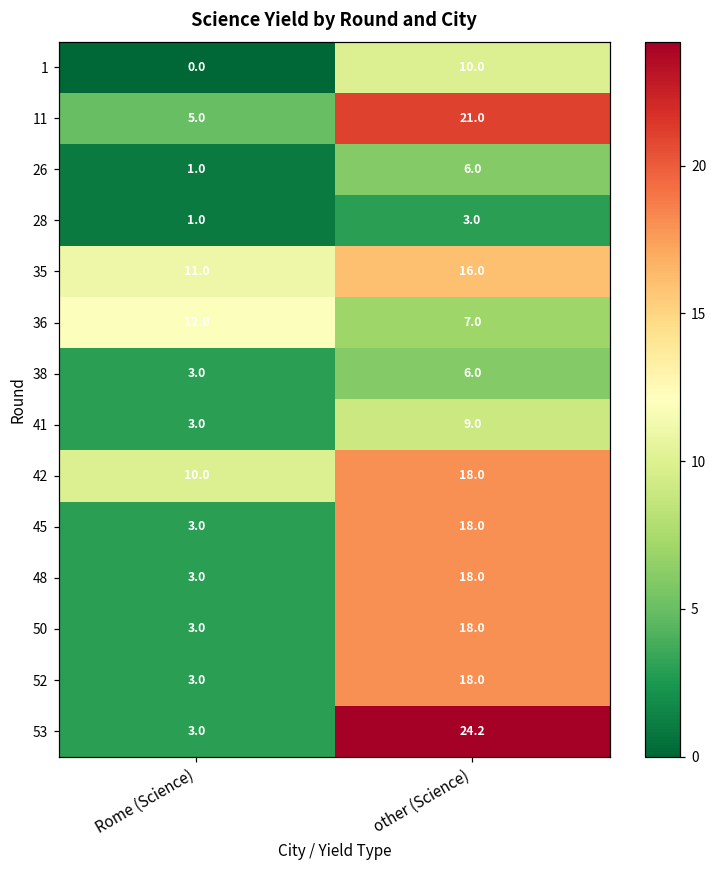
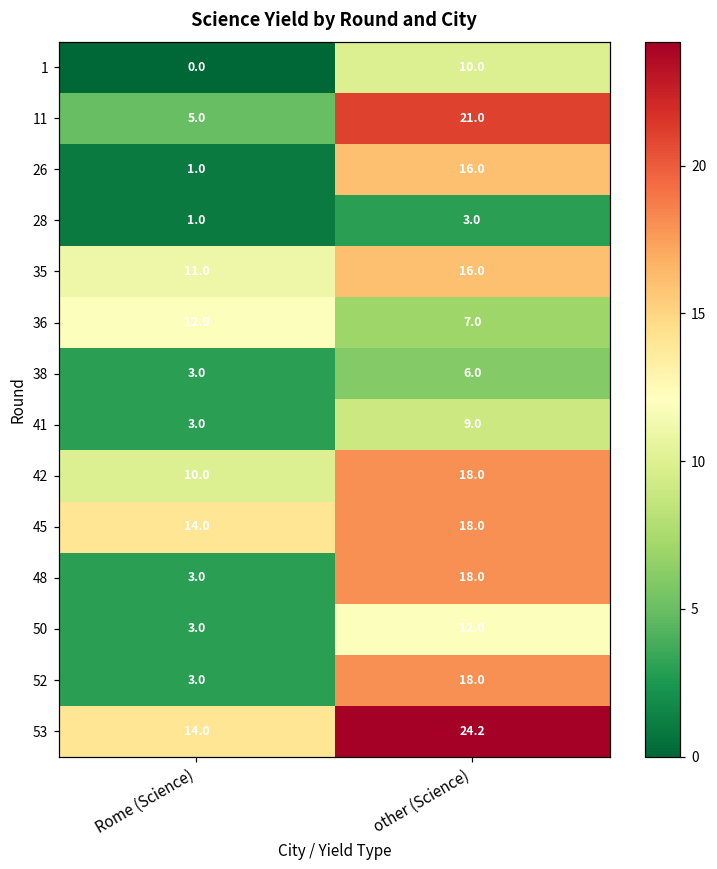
  {
    "1": {
      "Rome (Science)": 0.0,
      "other (Science)": 10.0
    },
    "11": {
      "Rome (Science)": 5.0,
      "other (Science)": 21.0
    },
    "26": {
      "Rome (Science)": 1.0,
-     "other (Science)": 6.0
+     "other (Science)": 16.0
    },
    "28": {
      "Rome (Science)": 1.0,
      "other (Science)": 3.0
    },
    "35": {
      "Rome (Science)": 11.0,
      "other (Science)": 16.0
    },
    "36": {
      "Rome (Science)": 12.0,
      "other (Science)": 7.0
    },
    "38": {
      "Rome (Science)": 3.0,
      "other (Science)": 6.0
    },
    "41": {
      "Rome (Science)": 3.0,
      "other (Science)": 9.0
    },
    "42": {
      "Rome (Science)": 10.0,
      "other (Science)": 18.0
    },
    "45": {
-     "Rome (Science)": 3.0,
+     "Rome (Science)": 14.0,
      "other (Science)": 18.0
    },
    "48": {
      "Rome (Science)": 3.0,
      "other (Science)": 18.0
    },
    "50": {
      "Rome (Science)": 3.0,
-     "other (Science)": 18.0
+     "other (Science)": 12.0
    },
    "52": {
      "Rome (Science)": 3.0,
      "other (Science)": 18.0
    },
    "53": {
-     "Rome (Science)": 3.0,
+     "Rome (Science)": 14.0,
      "other (Science)": 24.2
    }
  }
